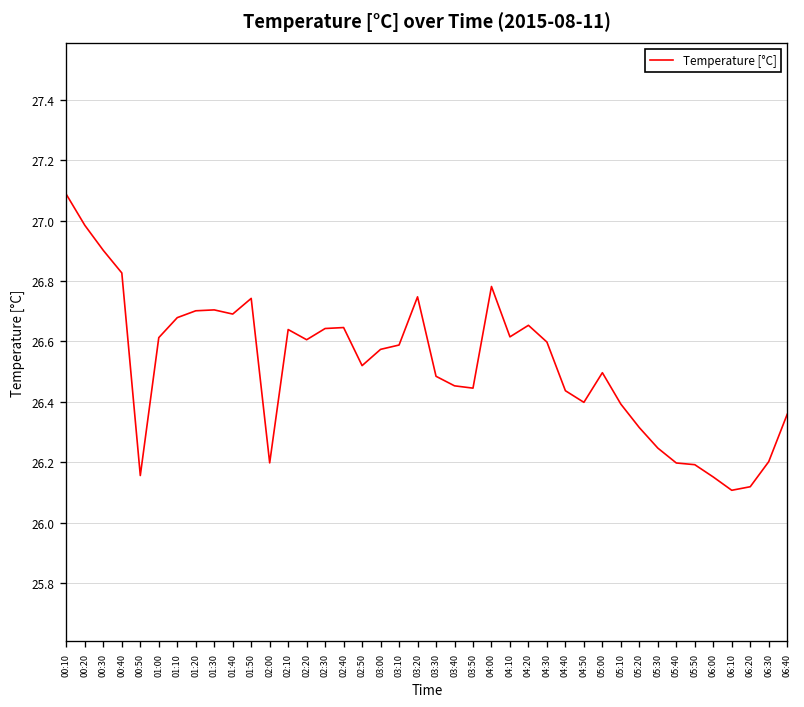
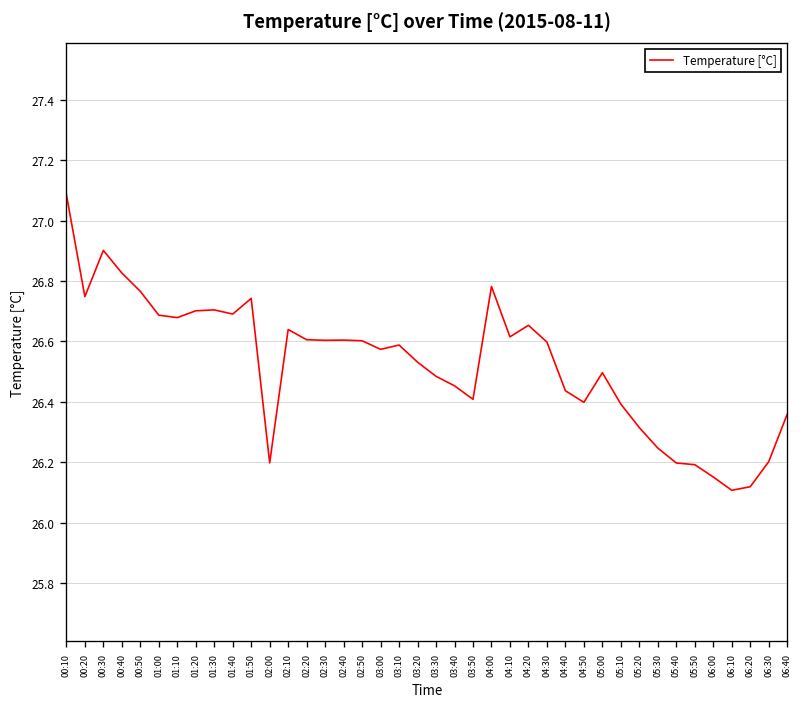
  {
    "00:10": 27.09,
-   "00:20": 26.98,
+   "00:20": 26.75,
    "00:30": 26.90,
    "00:40": 26.83,
-   "00:50": 26.16,
-   "01:00": 26.61,
+   "00:50": 26.77,
+   "01:00": 26.69,
    "01:10": 26.68,
    "01:20": 26.70,
    "01:30": 26.70,
    "01:40": 26.69,
    "01:50": 26.74,
    "02:00": 26.20,
    "02:10": 26.64,
    "02:20": 26.61,
-   "02:30": 26.64,
-   "02:40": 26.65,
-   "02:50": 26.52,
+   "02:30": 26.60,
+   "02:40": 26.60,
+   "02:50": 26.60,
    "03:00": 26.57,
    "03:10": 26.59,
-   "03:20": 26.75,
+   "03:20": 26.53,
    "03:30": 26.48,
    "03:40": 26.45,
-   "03:50": 26.45,
+   "03:50": 26.41,
    "04:00": 26.78,
    "04:10": 26.62,
    "04:20": 26.65,
    "04:30": 26.60,
    "04:40": 26.44,
    "04:50": 26.40,
    "05:00": 26.50,
    "05:10": 26.39,
    "05:20": 26.31,
    "05:30": 26.25,
    "05:40": 26.20,
    "05:50": 26.19,
    "06:00": 26.15,
    "06:10": 26.11,
    "06:20": 26.12,
    "06:30": 26.20,
    "06:40": 26.36
  }
